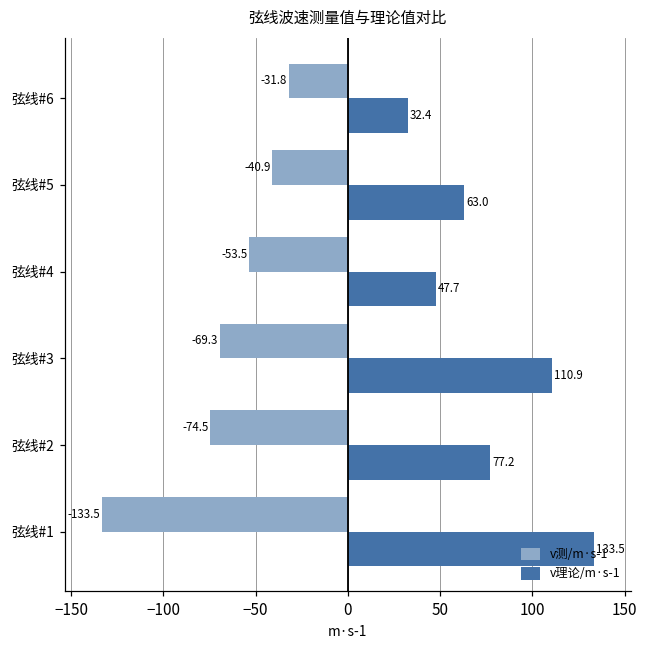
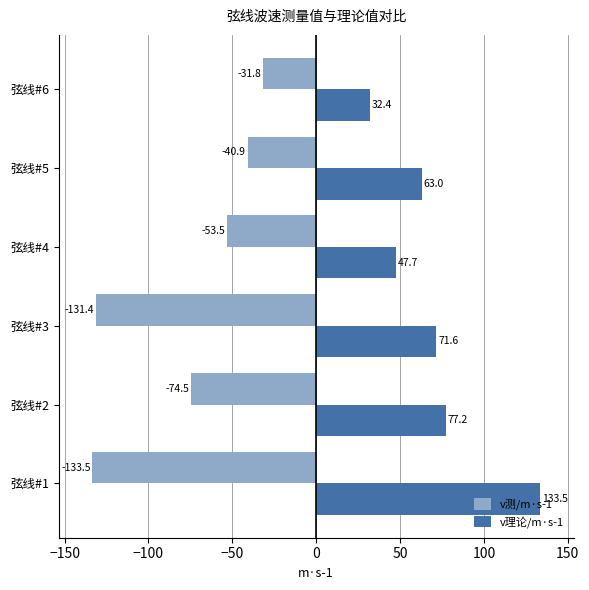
  {
    "v测/m·s-1": {
      "弦线#6": -31.8,
      "弦线#5": -40.9,
      "弦线#4": -53.5,
-     "弦线#3": -69.3,
+     "弦线#3": -131.4,
      "弦线#2": -74.5,
      "弦线#1": -133.5
    },
    "v理论/m·s-1": {
      "弦线#6": 32.4,
      "弦线#5": 63.0,
      "弦线#4": 47.7,
-     "弦线#3": 110.9,
+     "弦线#3": 71.6,
      "弦线#2": 77.2,
      "弦线#1": 133.5
    }
  }
